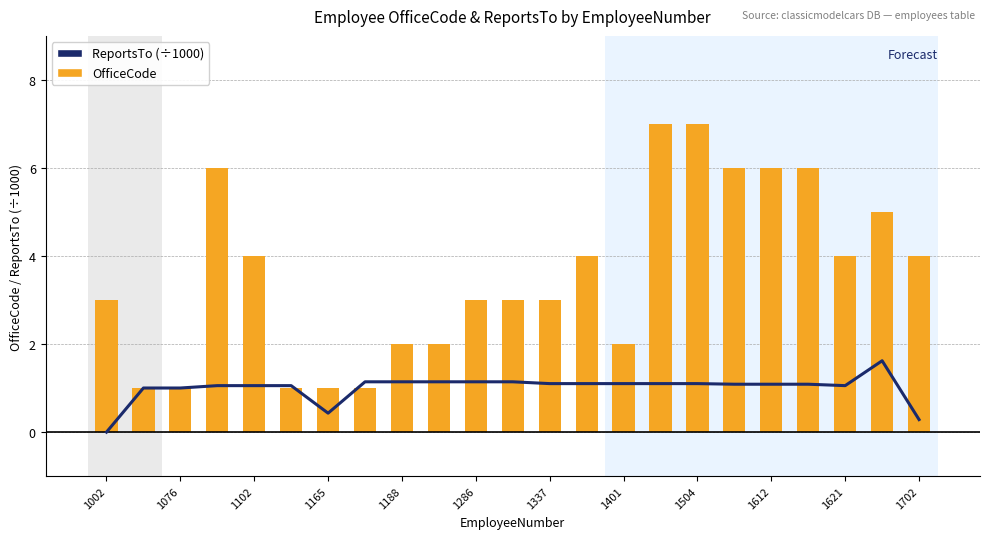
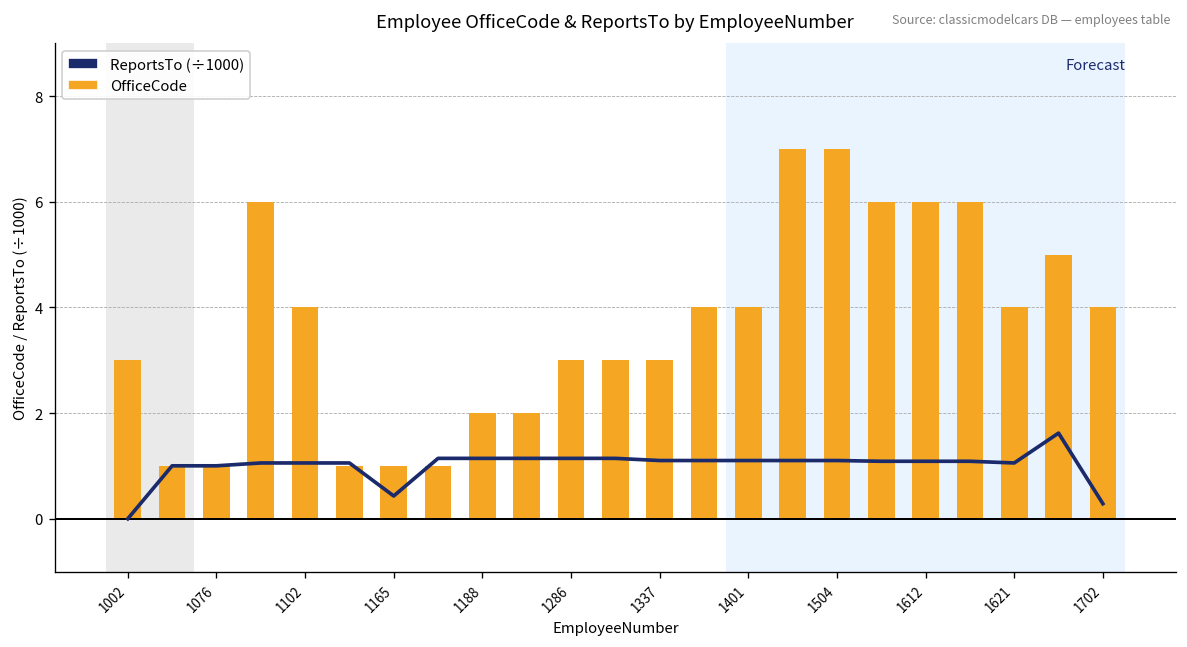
  {
    "OfficeCode": {
      "1002": 3,
      "1076": 1,
      "1102": 4,
      "1165": 1,
      "1188": 2,
      "1286": 3,
      "1337": 3,
-     "1401": 2,
+     "1401": 4,
      "1504": 7,
      "1612": 6,
      "1621": 4,
      "1702": 4
    },
    "ReportsTo (÷1000)": {
      "1002": 0,
      "1076": 1,
      "1102": 1,
      "1165": 0.4,
      "1188": 1.1,
      "1286": 1.1,
      "1337": 1.1,
      "1401": 1.1,
      "1504": 1.1,
      "1612": 1.1,
      "1621": 1,
      "1702": 0.3
    }
  }
